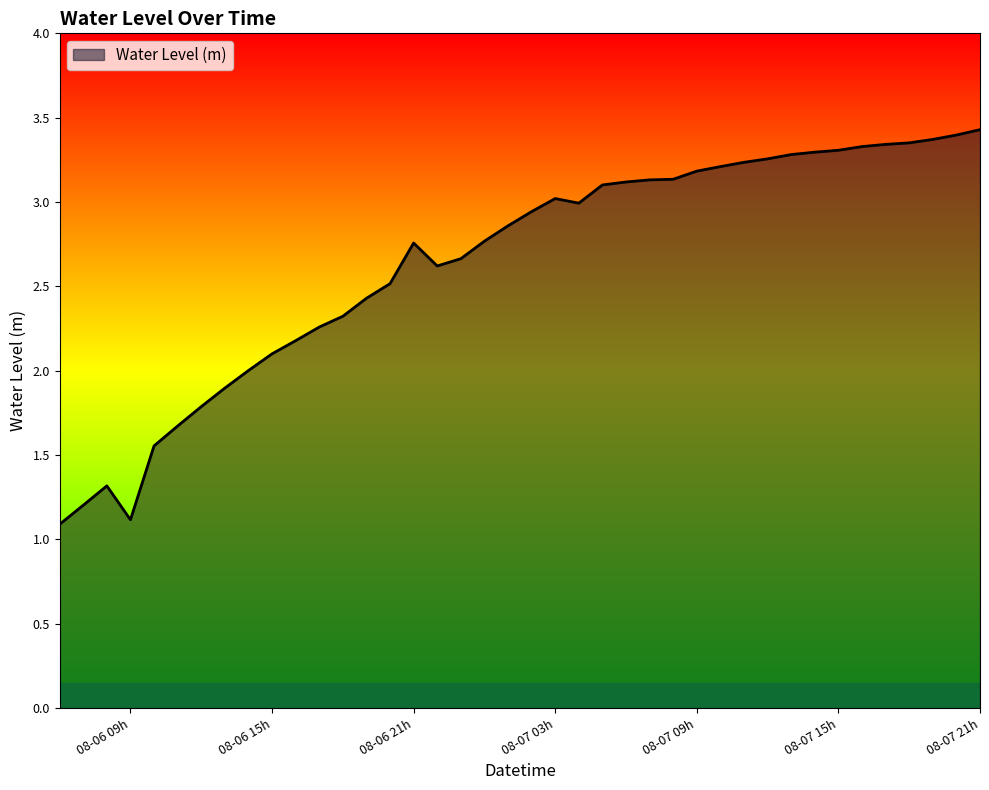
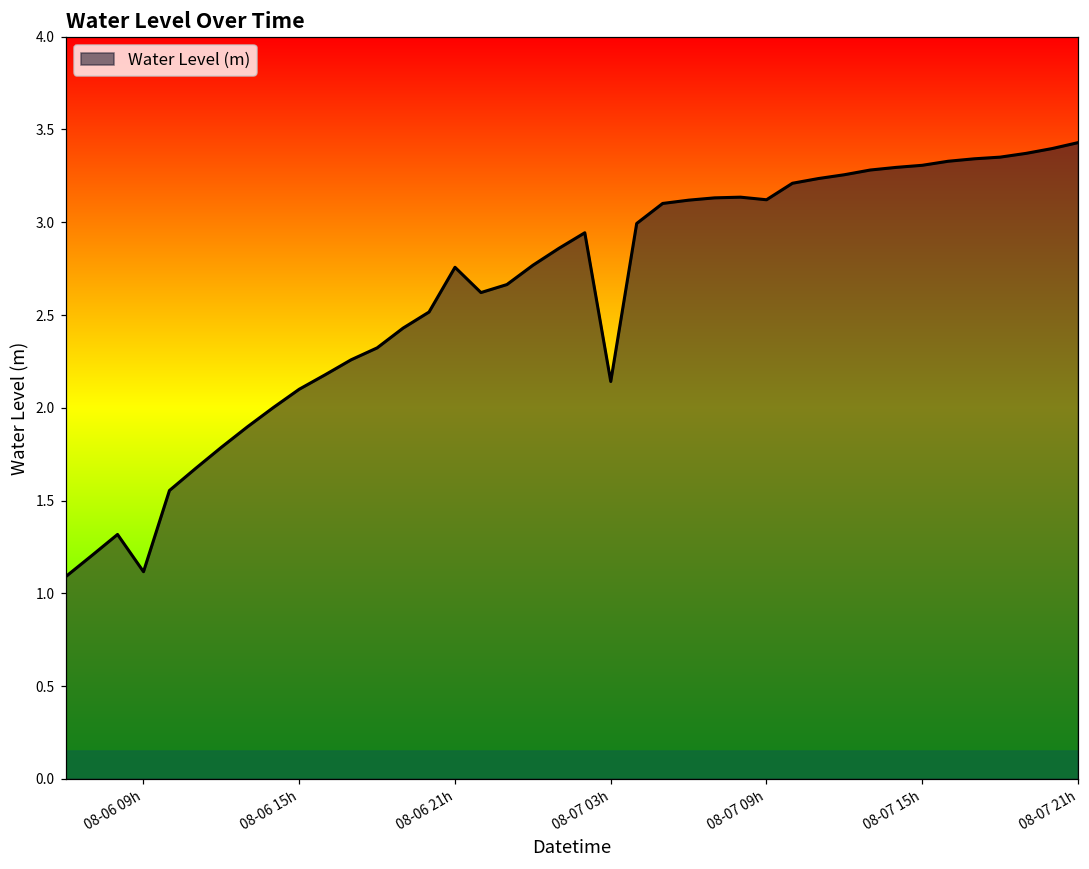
  {
    "08-06 09h": 1.12,
    "08-06 15h": 2.10,
    "08-06 21h": 2.76,
-   "08-07 03h": 3.02,
-   "08-07 09h": 3.18,
+   "08-07 03h": 2.14,
+   "08-07 09h": 3.12,
    "08-07 15h": 3.31,
    "08-07 21h": 3.43
  }
